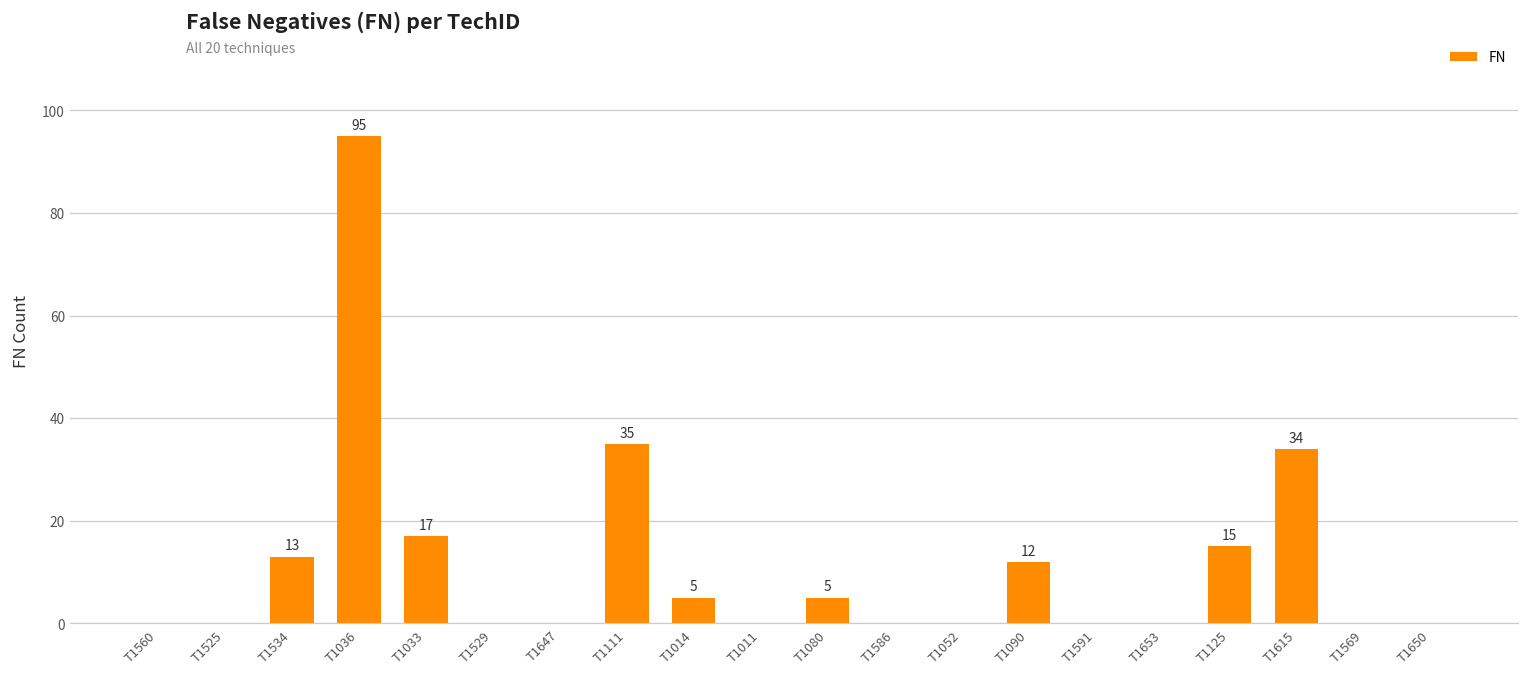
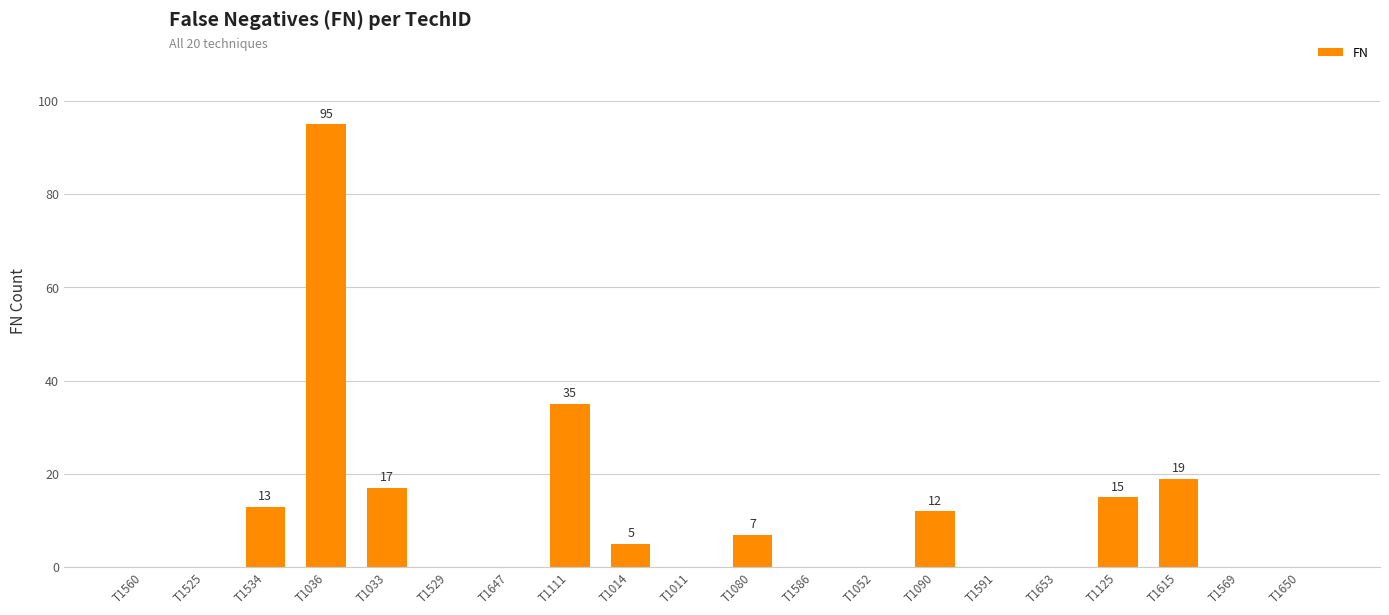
  {
    "T1534": 13,
    "T1036": 95,
    "T1033": 17,
    "T1111": 35,
    "T1014": 5,
-   "T1080": 5,
+   "T1080": 7,
    "T1090": 12,
    "T1125": 15,
-   "T1615": 34
+   "T1615": 19
  }
